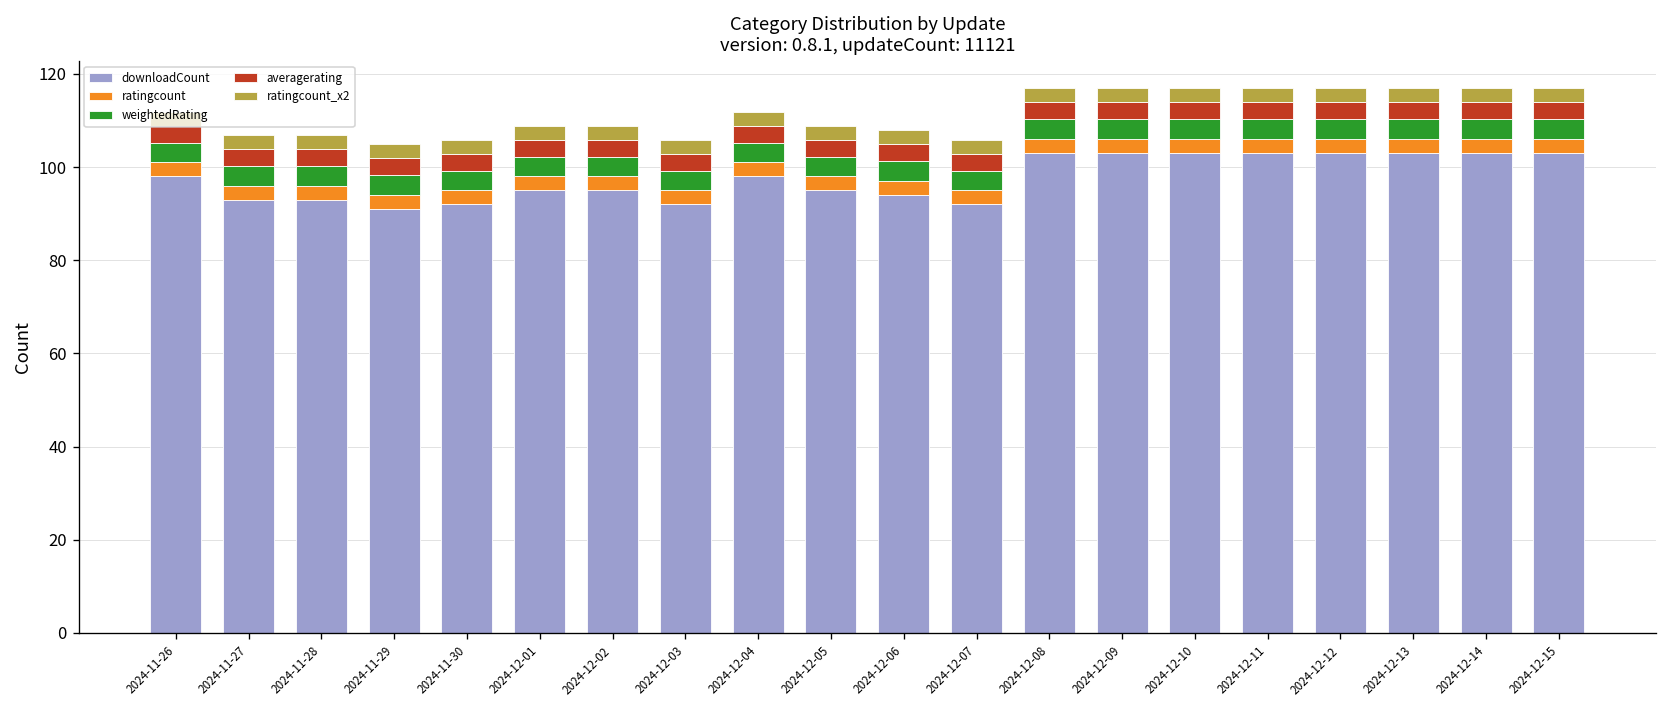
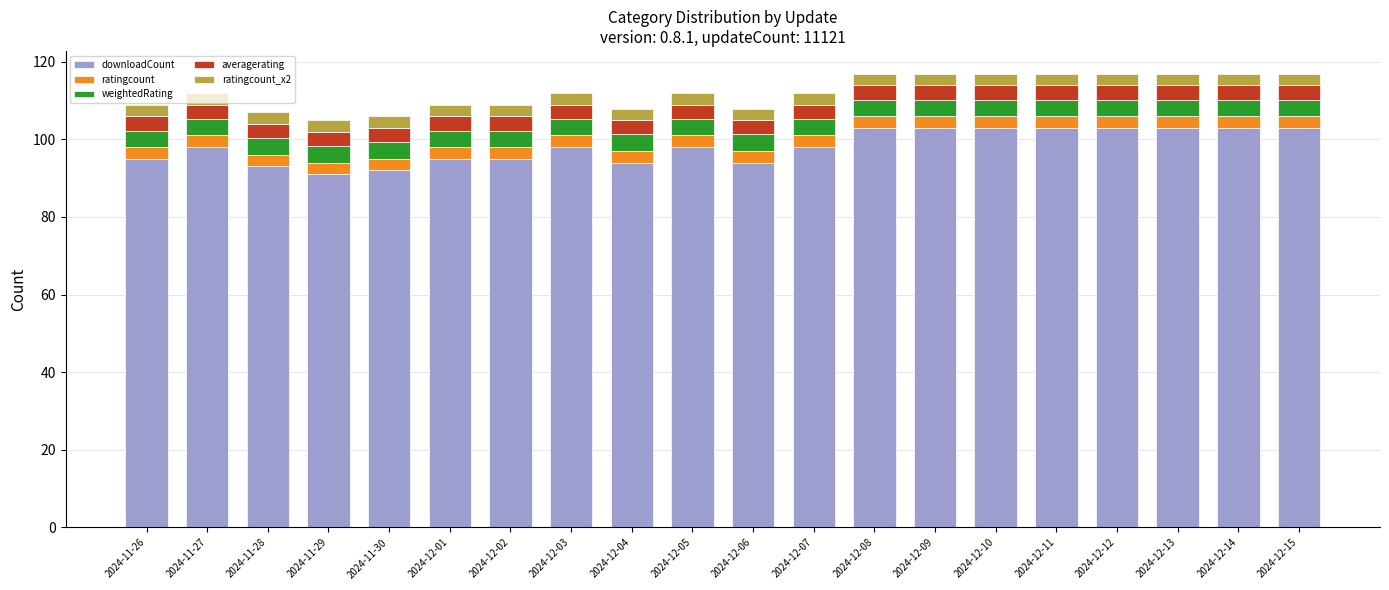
  {
    "downloadCount": {
-     "2024-11-26": 98,
-     "2024-11-27": 93,
+     "2024-11-26": 95,
+     "2024-11-27": 98,
      "2024-11-28": 93,
      "2024-11-29": 91,
      "2024-11-30": 92,
      "2024-12-01": 95,
      "2024-12-02": 95,
-     "2024-12-03": 92,
-     "2024-12-04": 98,
-     "2024-12-05": 95,
+     "2024-12-03": 98,
+     "2024-12-04": 94,
+     "2024-12-05": 98,
      "2024-12-06": 94,
-     "2024-12-07": 92,
+     "2024-12-07": 98,
      "2024-12-08": 103,
      "2024-12-09": 103,
      "2024-12-10": 103,
      "2024-12-11": 103,
      "2024-12-12": 103,
      "2024-12-13": 103,
      "2024-12-14": 103,
      "2024-12-15": 103
    },
    "ratingcount": {
      "2024-11-26": 3,
      "2024-11-27": 3,
      "2024-11-28": 3,
      "2024-11-29": 3,
      "2024-11-30": 3,
      "2024-12-01": 3,
      "2024-12-02": 3,
      "2024-12-03": 3,
      "2024-12-04": 3,
      "2024-12-05": 3,
      "2024-12-06": 3,
      "2024-12-07": 3,
      "2024-12-08": 3,
      "2024-12-09": 3,
      "2024-12-10": 3,
      "2024-12-11": 3,
      "2024-12-12": 3,
      "2024-12-13": 3,
      "2024-12-14": 3,
      "2024-12-15": 3
    },
    "weightedRating": {
      "2024-11-26": 4,
      "2024-11-27": 4,
      "2024-11-28": 4,
      "2024-11-29": 4,
      "2024-11-30": 4,
      "2024-12-01": 4,
      "2024-12-02": 4,
      "2024-12-03": 4,
      "2024-12-04": 4,
      "2024-12-05": 4,
      "2024-12-06": 4,
      "2024-12-07": 4,
      "2024-12-08": 4,
      "2024-12-09": 4,
      "2024-12-10": 4,
      "2024-12-11": 4,
      "2024-12-12": 4,
      "2024-12-13": 4,
      "2024-12-14": 4,
      "2024-12-15": 4
    },
    "averagerating": {
      "2024-11-26": 4,
      "2024-11-27": 4,
      "2024-11-28": 4,
      "2024-11-29": 4,
      "2024-11-30": 4,
      "2024-12-01": 4,
      "2024-12-02": 4,
      "2024-12-03": 4,
      "2024-12-04": 4,
      "2024-12-05": 4,
      "2024-12-06": 4,
      "2024-12-07": 4,
      "2024-12-08": 4,
      "2024-12-09": 4,
      "2024-12-10": 4,
      "2024-12-11": 4,
      "2024-12-12": 4,
      "2024-12-13": 4,
      "2024-12-14": 4,
      "2024-12-15": 4
    },
    "ratingcount_x2": {
      "2024-11-28": 3,
      "2024-11-29": 3,
      "2024-11-30": 3,
      "2024-12-01": 3,
      "2024-12-02": 3,
      "2024-12-03": 3,
      "2024-12-04": 3,
      "2024-12-05": 3,
      "2024-12-06": 3,
      "2024-12-07": 3,
      "2024-12-08": 3,
      "2024-12-09": 3,
      "2024-12-10": 3,
      "2024-12-11": 3,
      "2024-12-12": 3,
      "2024-12-13": 3,
      "2024-12-14": 3,
      "2024-12-15": 3
    }
  }
